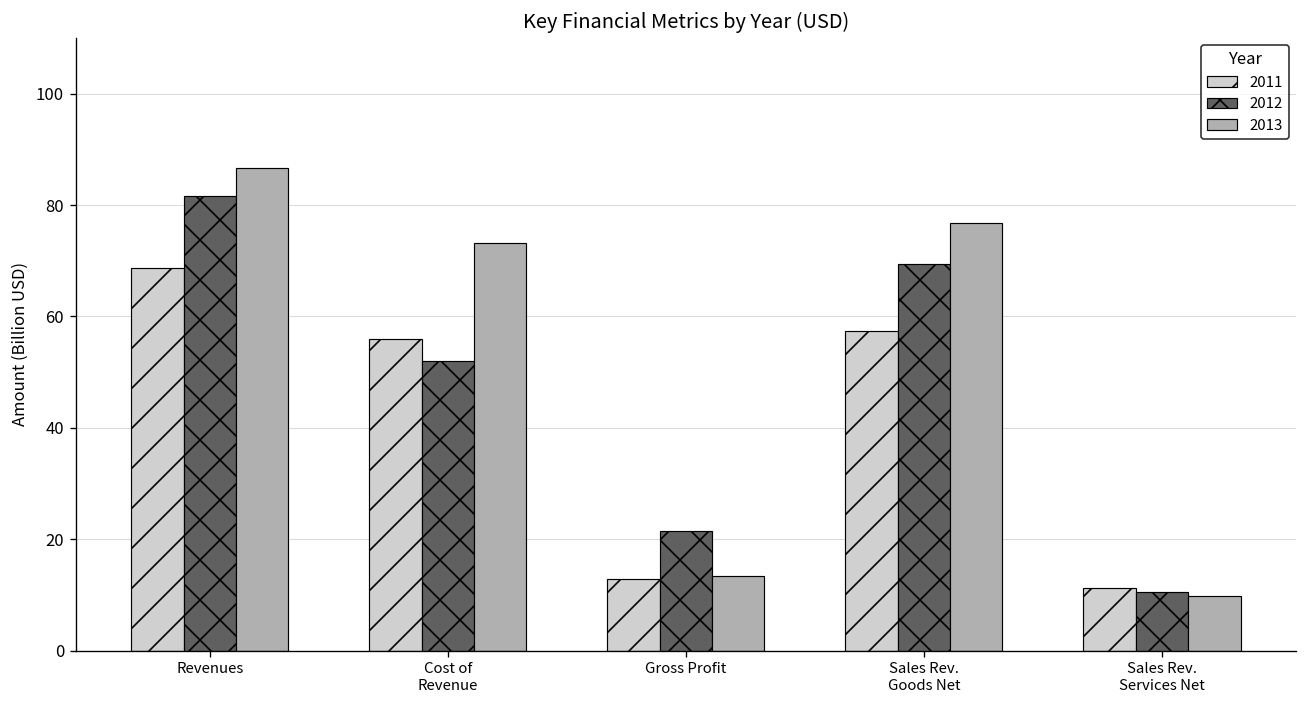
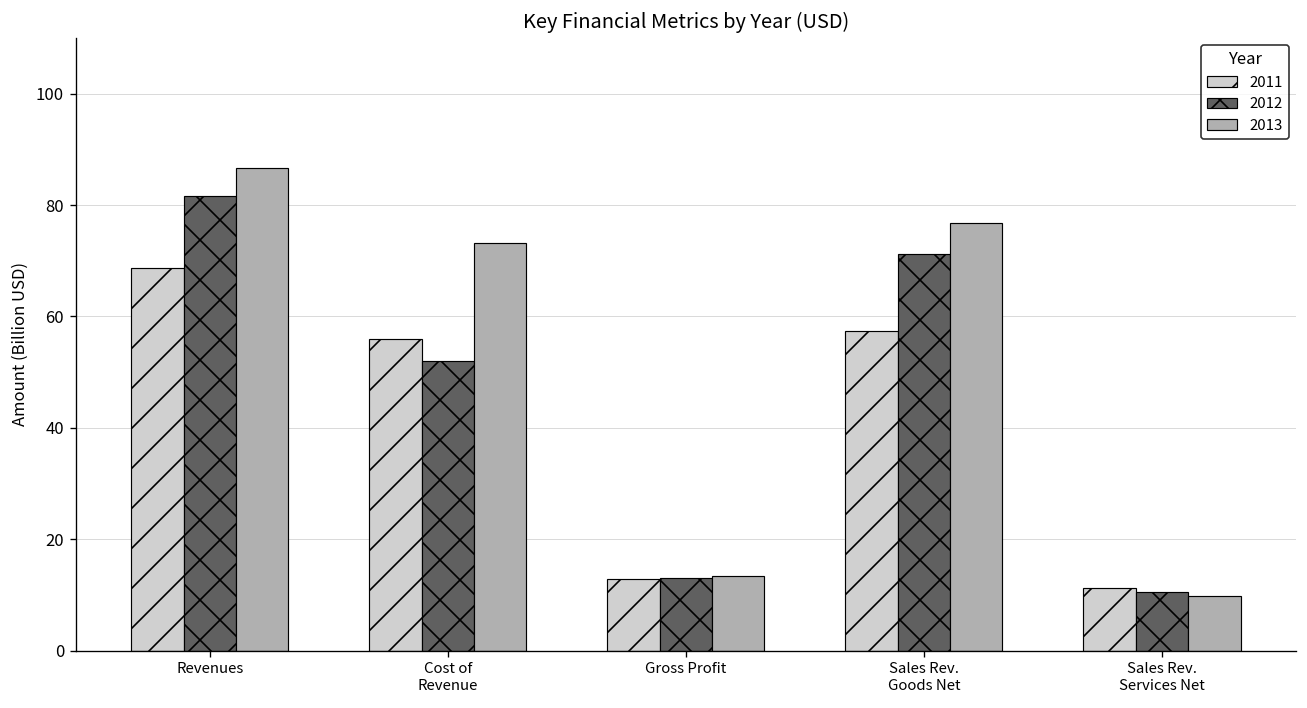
  {
    "2012": {
      "Revenues": 82,
      "Cost of Revenue": 52,
-     "Gross Profit": 22,
-     "Sales Rev. Goods Net": 69,
+     "Gross Profit": 13,
+     "Sales Rev. Goods Net": 71,
      "Sales Rev. Services Net": 10
    }
  }
